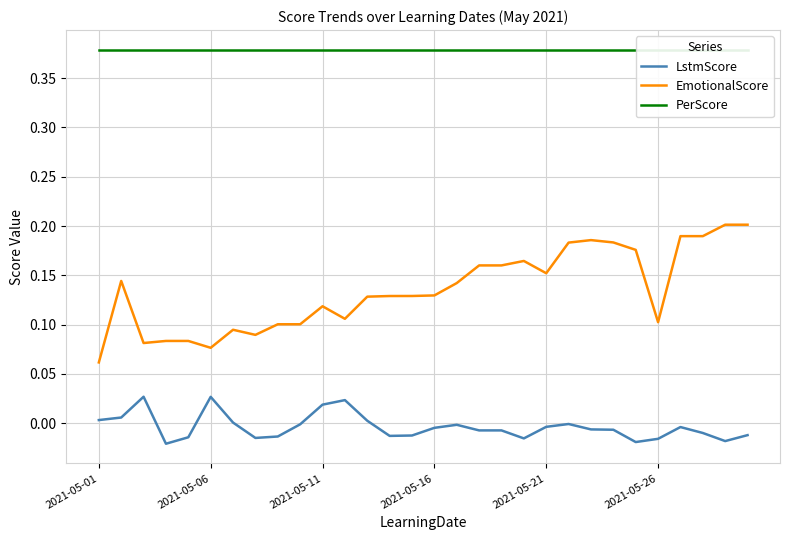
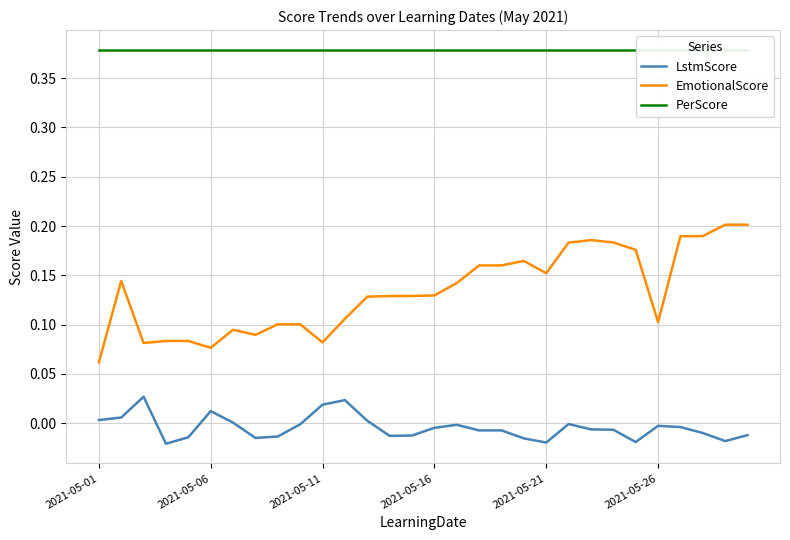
  {
    "LstmScore": {
      "2021-05-01": 0.00,
-     "2021-05-06": 0.03,
+     "2021-05-06": 0.01,
      "2021-05-11": 0.02,
      "2021-05-16": 0.00,
-     "2021-05-21": 0.00,
-     "2021-05-26": -0.02
+     "2021-05-21": -0.02,
+     "2021-05-26": 0.00
    },
    "EmotionalScore": {
      "2021-05-01": 0.06,
      "2021-05-06": 0.08,
-     "2021-05-11": 0.12,
+     "2021-05-11": 0.08,
      "2021-05-16": 0.13,
      "2021-05-21": 0.15,
      "2021-05-26": 0.10
    },
    "PerScore": {
      "2021-05-01": 0.38,
      "2021-05-06": 0.38,
      "2021-05-11": 0.38,
      "2021-05-16": 0.38,
      "2021-05-21": 0.38
    }
  }
